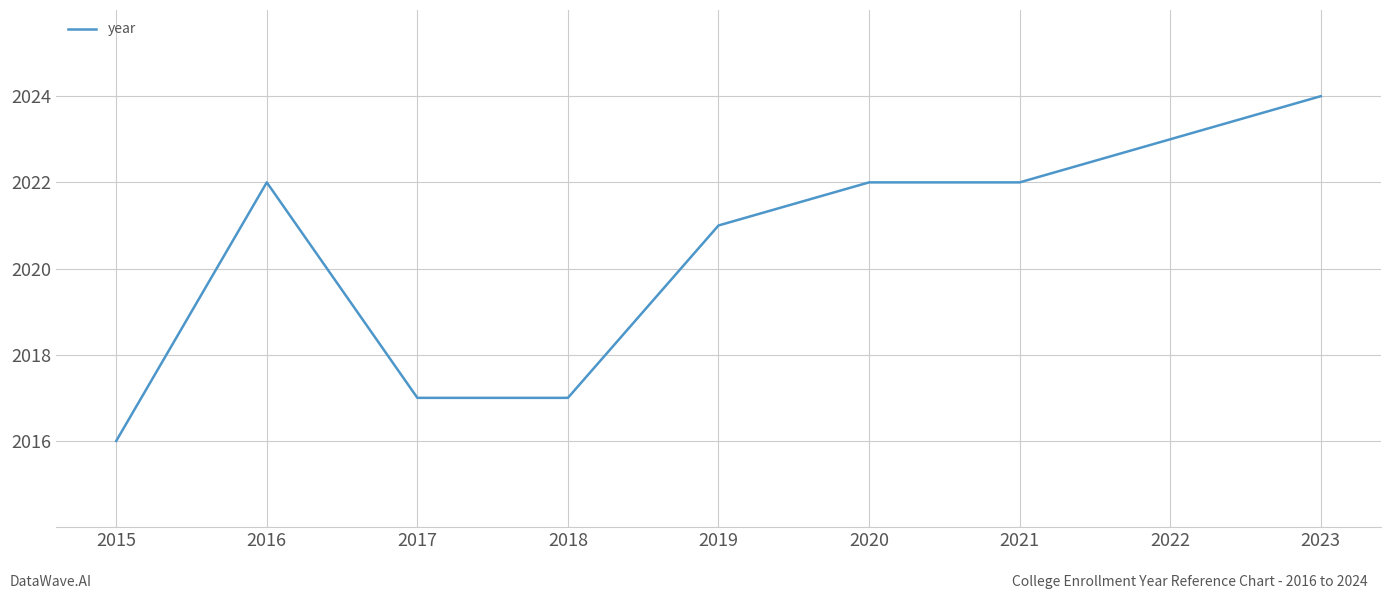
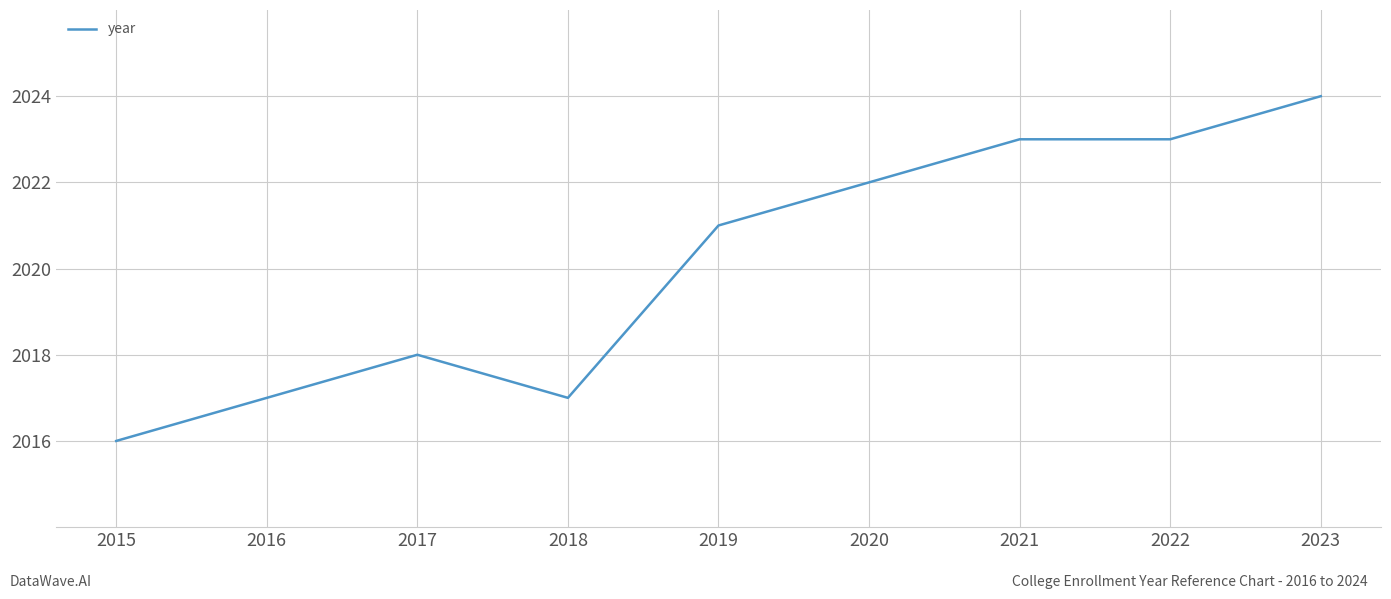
  {
    "2015": 2016,
-   "2016": 2022,
-   "2017": 2017,
+   "2016": 2017,
+   "2017": 2018,
    "2018": 2017,
    "2019": 2021,
    "2020": 2022,
-   "2021": 2022,
+   "2021": 2023,
    "2022": 2023,
    "2023": 2024
  }
